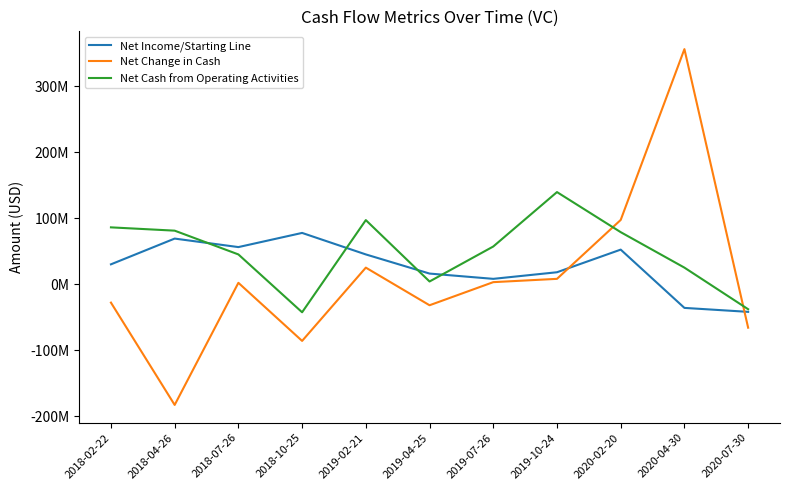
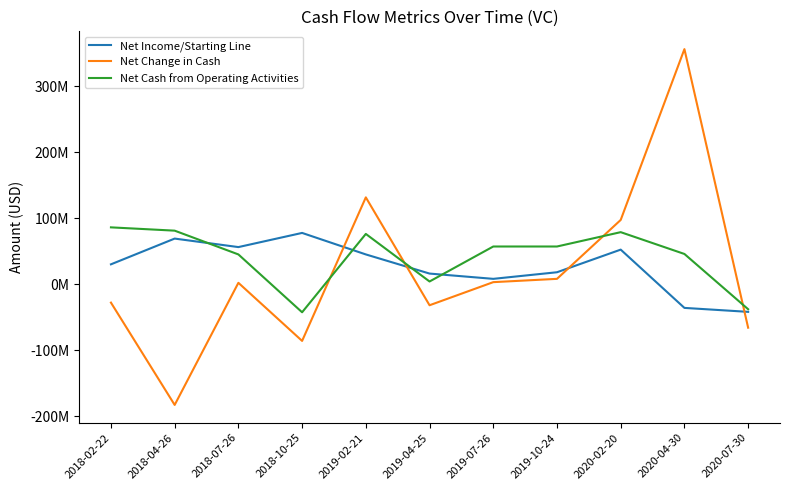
  {
    "Net Income/Starting Line": {
      "2018-02-22": 30000000,
      "2018-04-26": 70000000,
      "2018-07-26": 60000000,
      "2018-10-25": 80000000,
      "2019-02-21": 50000000,
      "2019-04-25": 20000000,
      "2019-07-26": 10000000,
      "2019-10-24": 20000000,
      "2020-02-20": 50000000,
      "2020-04-30": -40000000,
      "2020-07-30": -40000000
    },
    "Net Change in Cash": {
      "2018-02-22": -30000000,
      "2018-04-26": -180000000,
      "2018-07-26": 0,
      "2018-10-25": -90000000,
-     "2019-02-21": 30000000,
+     "2019-02-21": 130000000,
      "2019-04-25": -30000000,
      "2019-07-26": 0,
      "2019-10-24": 10000000,
      "2020-02-20": 100000000,
      "2020-04-30": 360000000,
      "2020-07-30": -70000000
    },
    "Net Cash from Operating Activities": {
      "2018-02-22": 90000000,
      "2018-04-26": 80000000,
      "2018-07-26": 50000000,
      "2018-10-25": -40000000,
-     "2019-02-21": 100000000,
+     "2019-02-21": 80000000,
      "2019-04-25": 0,
      "2019-07-26": 60000000,
-     "2019-10-24": 140000000,
+     "2019-10-24": 60000000,
      "2020-02-20": 80000000,
-     "2020-04-30": 30000000,
+     "2020-04-30": 50000000,
      "2020-07-30": -40000000
    }
  }
